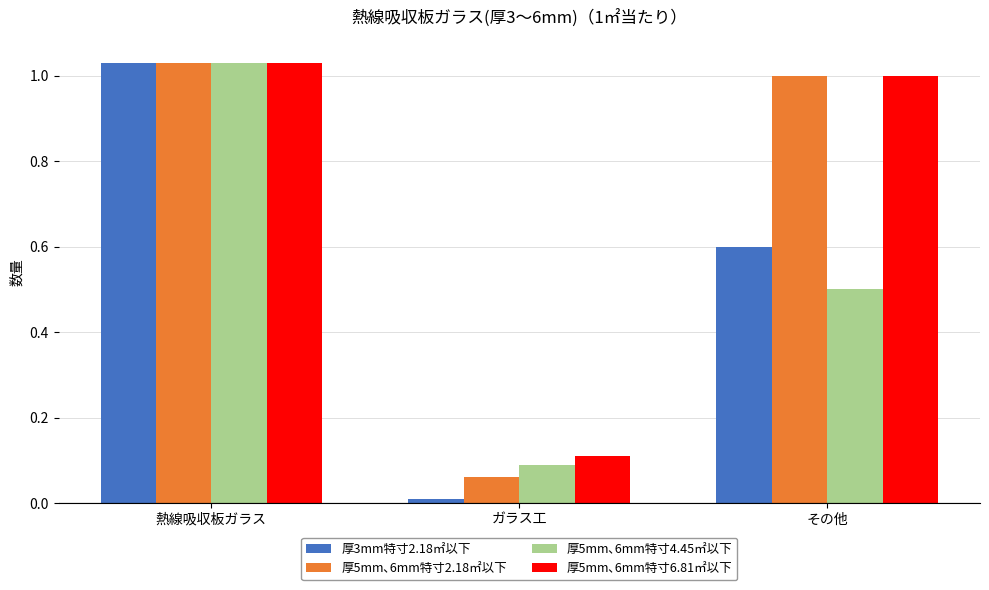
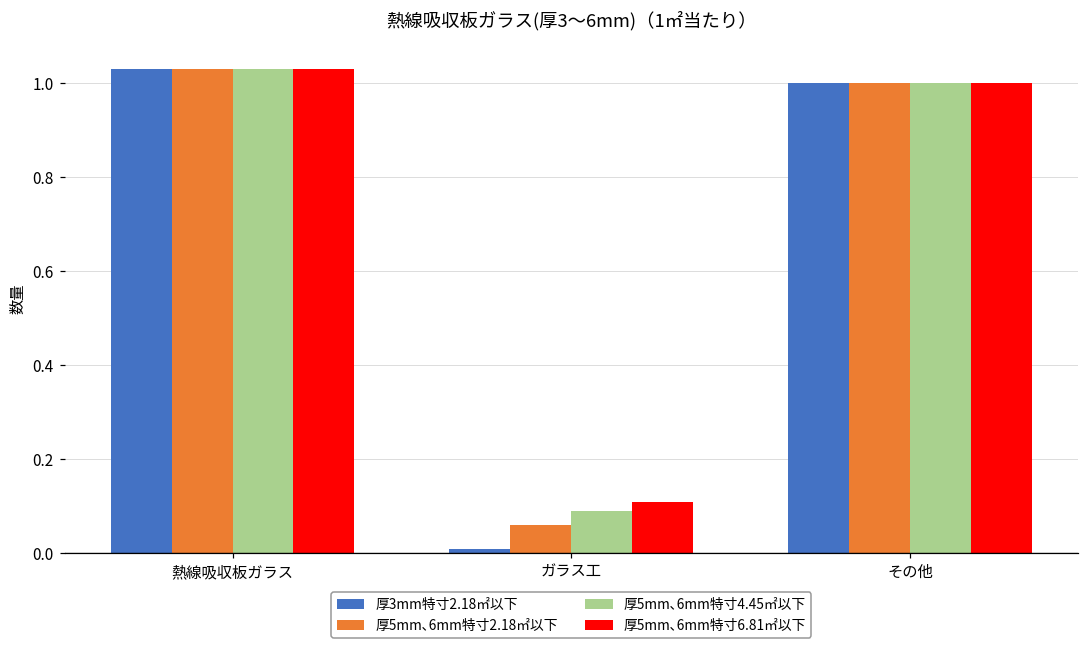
  {
    "厚3mm特寸2.18㎡以下": {
      "熱線吸収板ガラス": 1.03,
      "ガラス工": 0.01,
-     "その他": 0.6
+     "その他": 1.0
    },
    "厚5mm､6mm特寸2.18㎡以下": {
      "熱線吸収板ガラス": 1.03,
      "ガラス工": 0.06,
      "その他": 1.0
    },
    "厚5mm､6mm特寸4.45㎡以下": {
      "熱線吸収板ガラス": 1.03,
      "ガラス工": 0.09,
-     "その他": 0.5
+     "その他": 1.0
    },
    "厚5mm､6mm特寸6.81㎡以下": {
      "熱線吸収板ガラス": 1.03,
      "ガラス工": 0.11,
      "その他": 1.0
    }
  }
